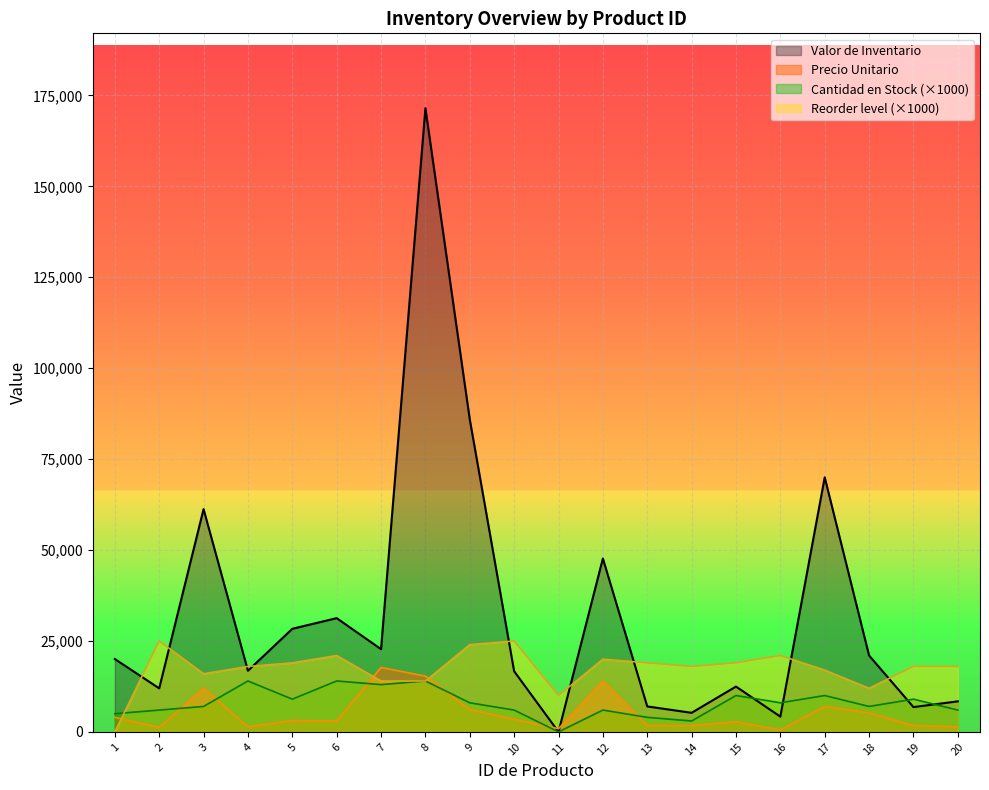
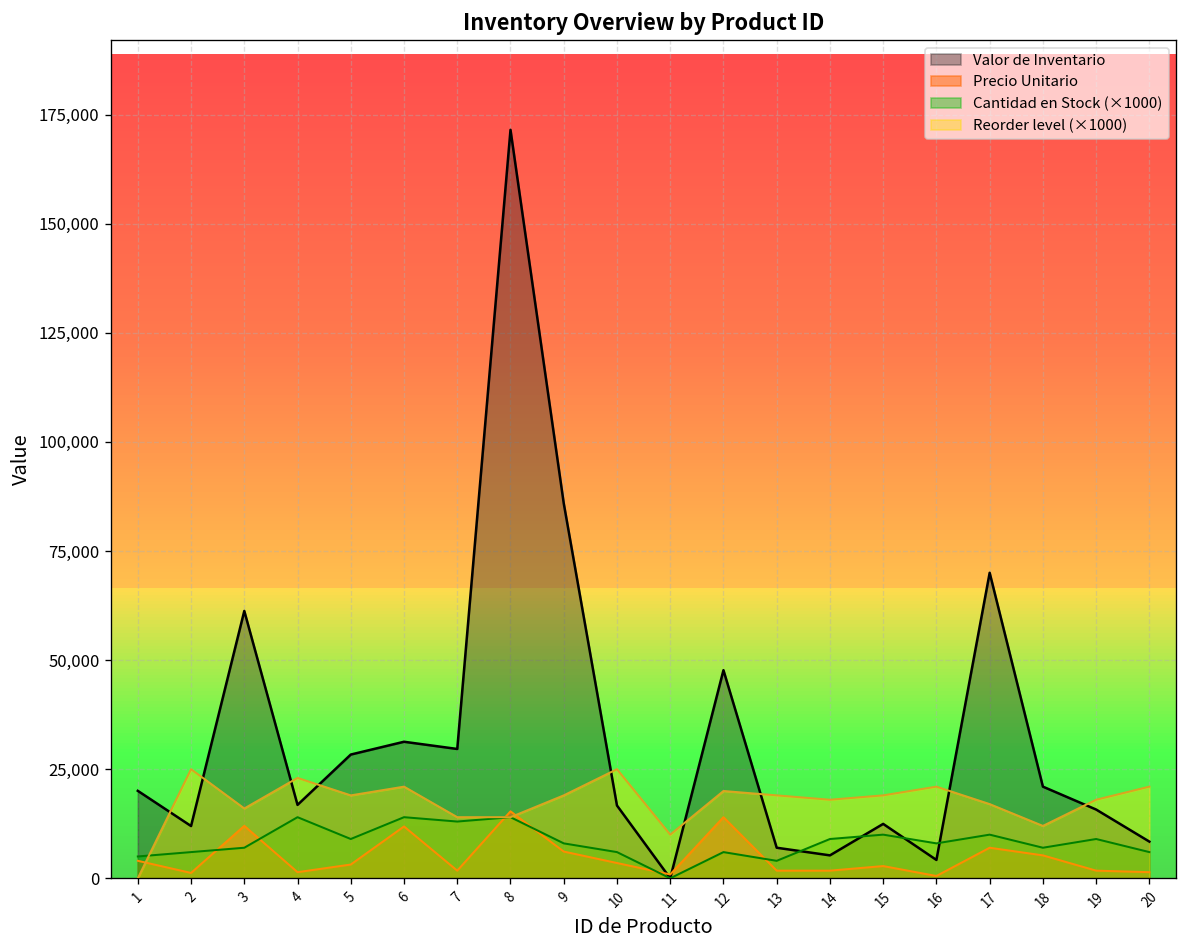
  {
    "Valor de Inventario": {
      "1": "20,000",
      "2": "12,000",
      "3": "61,000",
      "4": "17,000",
      "5": "28,000",
      "6": "31,000",
-     "7": "23,000",
+     "7": "30,000",
      "8": "172,000",
      "9": "86,000",
      "10": "17,000",
      "12": "48,000",
      "13": "7,000",
      "14": "5,000",
      "15": "12,000",
      "16": "4,000",
      "17": "70,000",
      "18": "21,000",
-     "19": "7,000",
+     "19": "16,000",
      "20": "8,000"
    },
    "Precio Unitario": {
      "1": "4,000",
      "2": "1,000",
      "3": "12,000",
      "4": "1,000",
      "5": "3,000",
-     "6": "3,000",
-     "7": "18,000",
+     "6": "12,000",
+     "7": "2,000",
      "8": "15,000",
      "9": "6,000",
      "10": "4,000",
      "11": "1,000",
      "12": "14,000",
      "13": "2,000",
      "14": "2,000",
      "15": "3,000",
      "16": "1,000",
      "17": "7,000",
      "18": "5,000",
      "19": "2,000",
      "20": "1,000"
    },
    "Cantidad en Stock (×1000)": {
      "1": "5,000",
      "2": "6,000",
      "3": "7,000",
      "4": "14,000",
      "5": "9,000",
      "6": "14,000",
      "7": "13,000",
      "9": "8,000",
      "10": "6,000",
      "12": "6,000",
      "13": "4,000",
-     "14": "3,000",
+     "14": "9,000",
      "15": "10,000",
      "16": "8,000",
      "17": "10,000",
      "18": "7,000",
      "19": "9,000",
      "20": "6,000"
    },
    "Reorder level (×1000)": {
      "1": "0",
      "2": "25,000",
      "3": "16,000",
-     "4": "18,000",
+     "4": "23,000",
      "5": "19,000",
      "6": "21,000",
      "7": "14,000",
-     "9": "24,000",
+     "9": "19,000",
      "10": "25,000",
      "11": "10,000",
      "12": "20,000",
      "13": "19,000",
      "14": "18,000",
      "15": "19,000",
      "16": "21,000",
      "17": "17,000",
      "18": "12,000",
      "19": "18,000",
-     "20": "18,000"
+     "20": "21,000"
    }
  }
